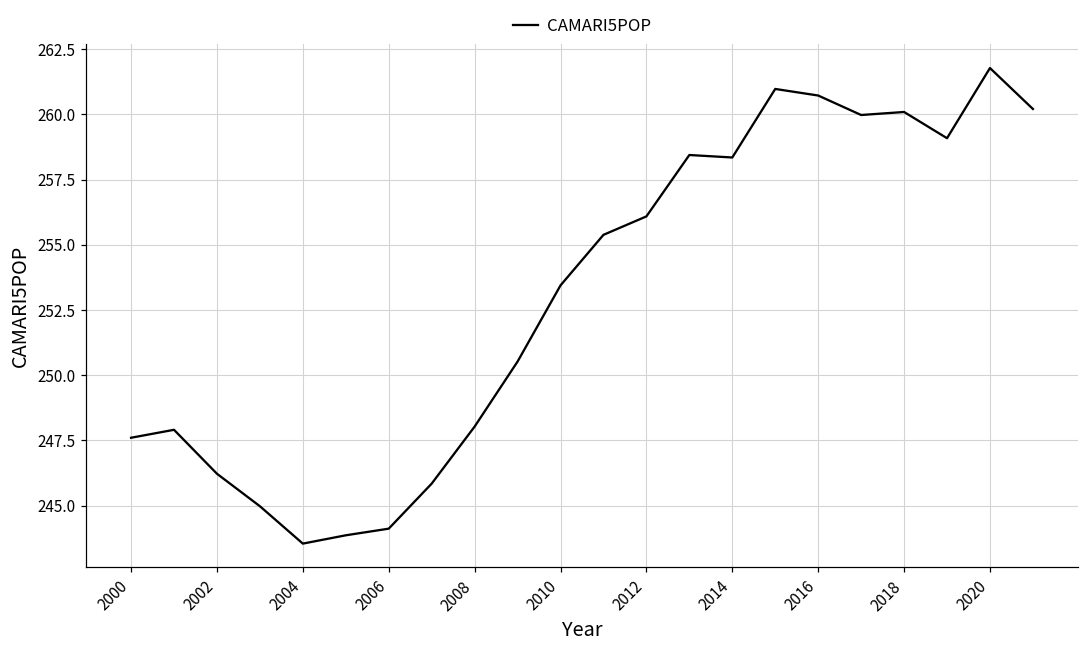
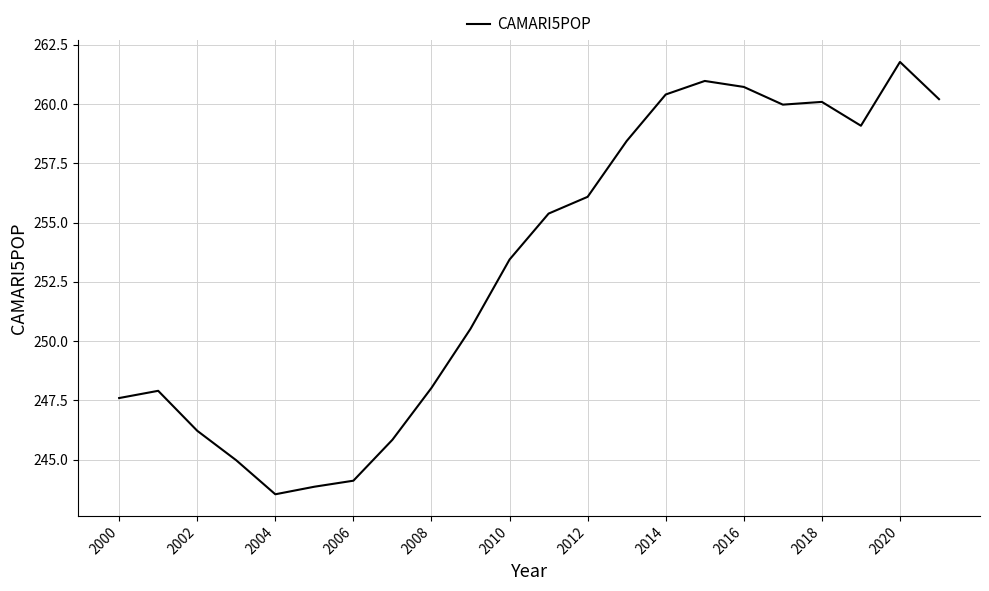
  {
    "2000": 247.6,
    "2002": 246.2,
    "2004": 243.5,
    "2006": 244.1,
    "2008": 248.0,
    "2010": 253.4,
    "2012": 256.1,
-   "2014": 258.3,
+   "2014": 260.4,
    "2016": 260.7,
    "2018": 260.1,
    "2020": 261.8
  }
